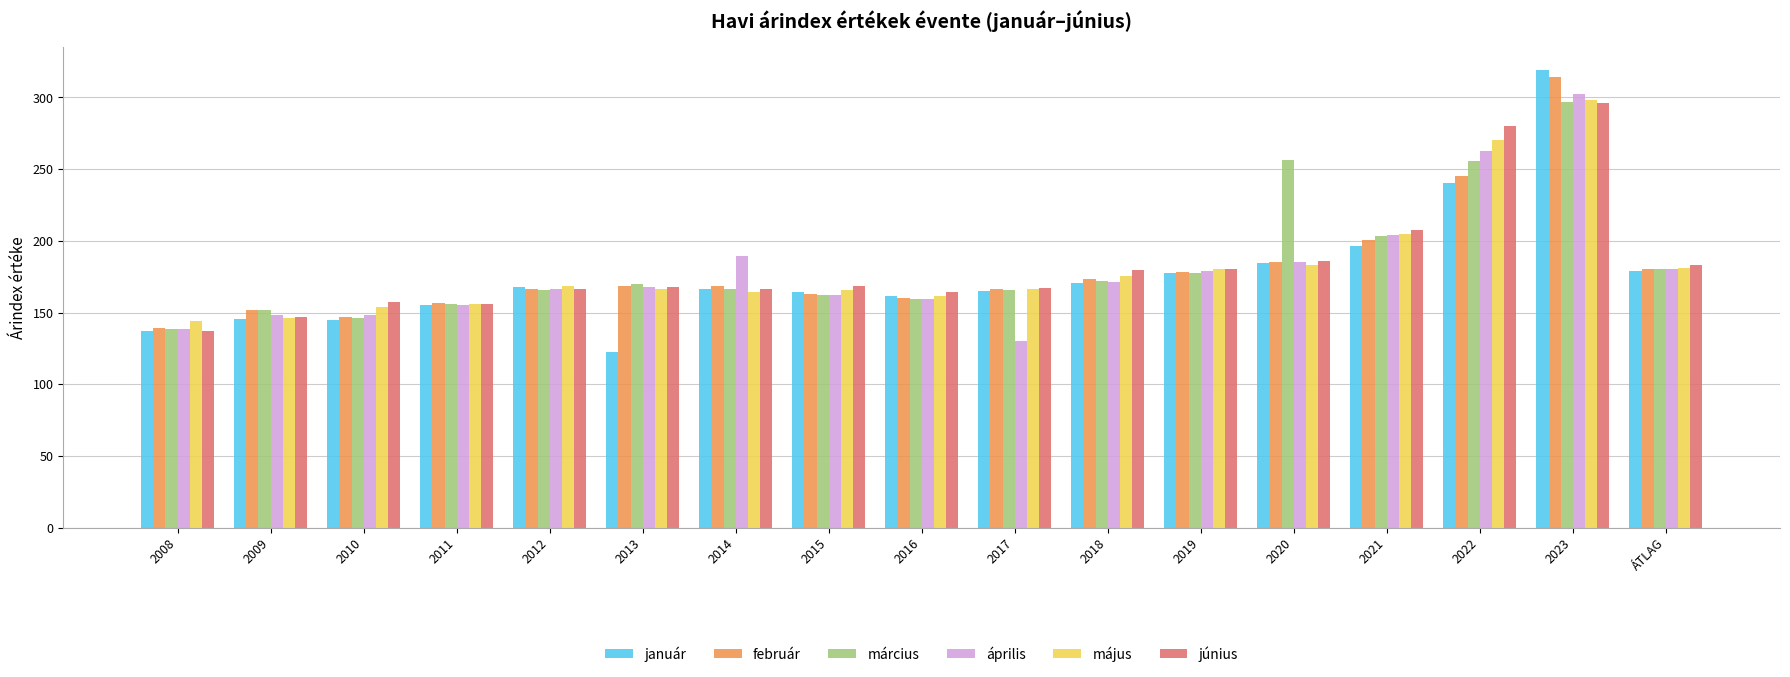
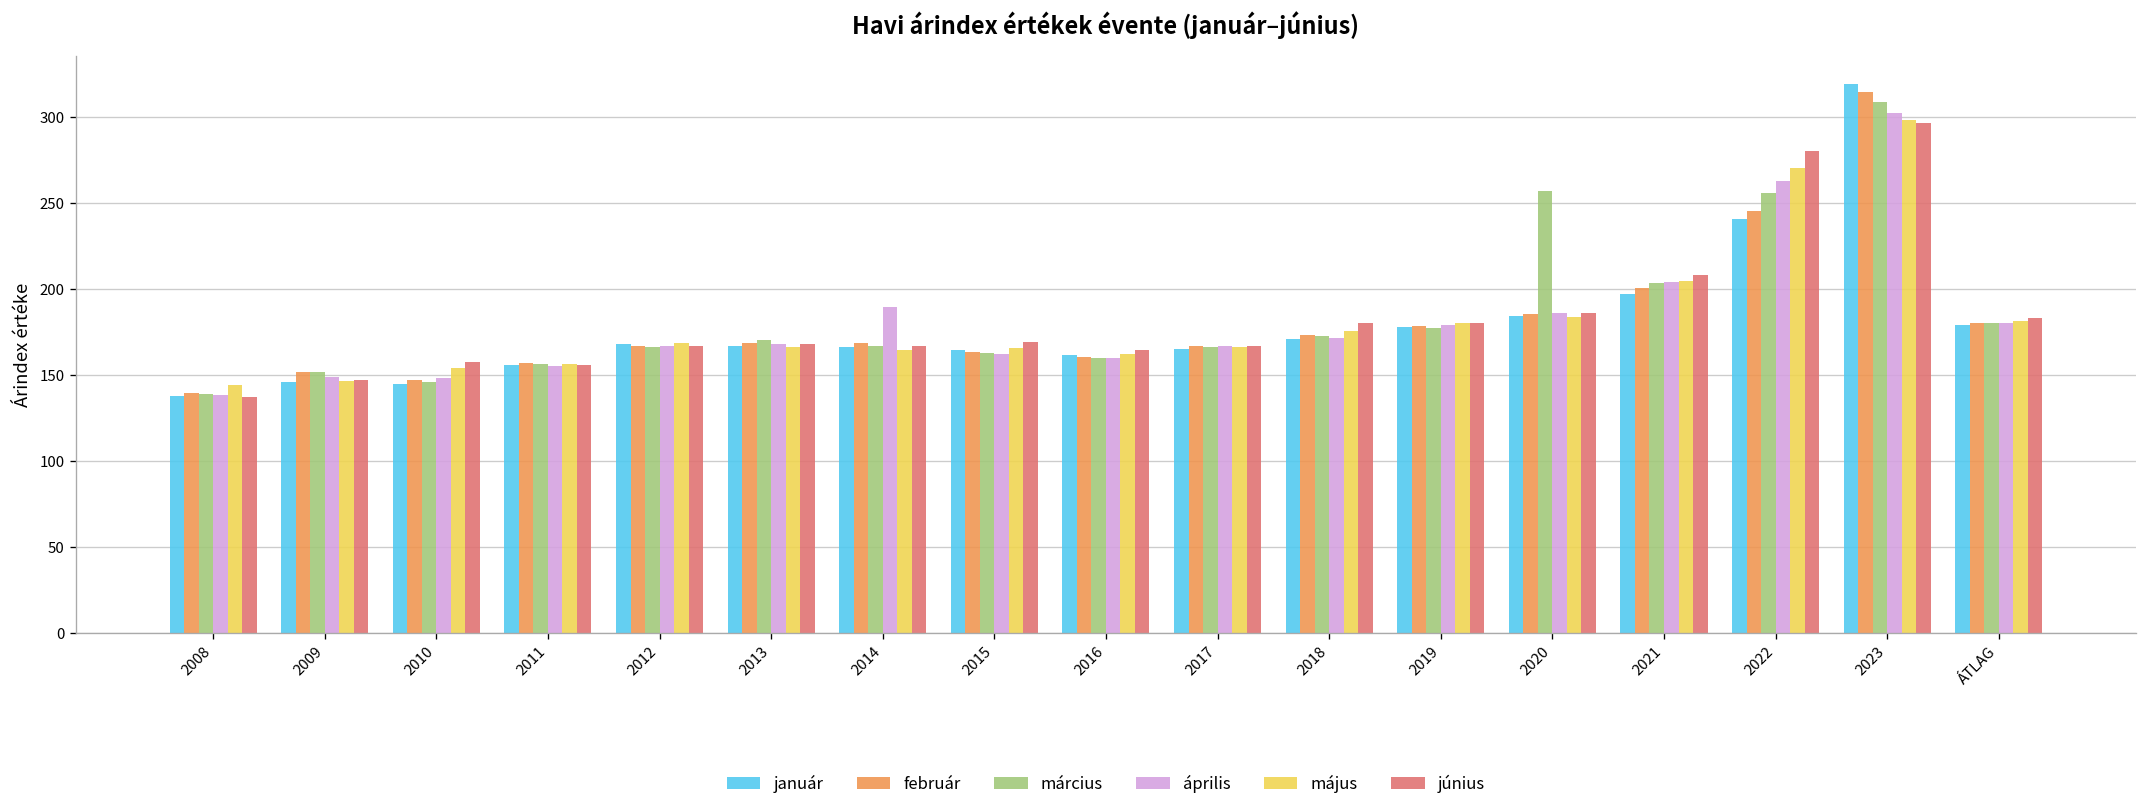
  {
    "január": {
      "2008": 137,
      "2009": 146,
      "2010": 145,
      "2011": 155,
      "2012": 168,
-     "2013": 123,
+     "2013": 166,
      "2014": 166,
      "2015": 164,
      "2016": 161,
      "2017": 165,
      "2018": 171,
      "2019": 178,
      "2020": 184,
      "2021": 197,
      "2022": 240,
      "2023": 319,
      "ÁTLAG": 179
    },
    "március": {
      "2008": 139,
      "2009": 152,
      "2010": 146,
      "2011": 156,
      "2012": 166,
      "2013": 170,
      "2014": 167,
      "2015": 162,
      "2016": 159,
      "2017": 166,
      "2018": 172,
      "2019": 177,
      "2020": 257,
      "2021": 203,
      "2022": 255,
-     "2023": 297,
+     "2023": 309,
      "ÁTLAG": 180
    },
    "április": {
      "2008": 138,
      "2009": 149,
      "2010": 148,
      "2011": 155,
      "2012": 166,
      "2013": 168,
      "2014": 189,
      "2015": 162,
      "2016": 159,
-     "2017": 130,
+     "2017": 167,
      "2018": 172,
      "2019": 179,
      "2020": 186,
      "2021": 204,
      "2022": 263,
      "2023": 302,
      "ÁTLAG": 180
    },
    "május": {
      "2008": 144,
      "2009": 146,
      "2010": 154,
      "2011": 156,
      "2012": 168,
      "2013": 166,
      "2014": 164,
      "2015": 166,
      "2016": 162,
      "2017": 166,
      "2018": 175,
      "2019": 180,
      "2020": 183,
      "2021": 204,
      "2022": 270,
      "2023": 298,
      "ÁTLAG": 181
    }
  }
